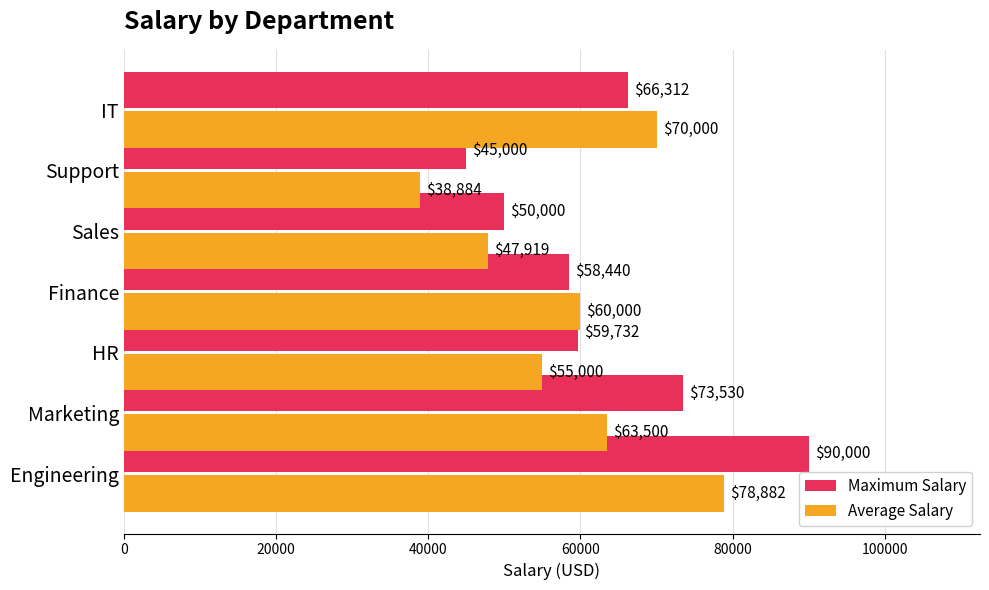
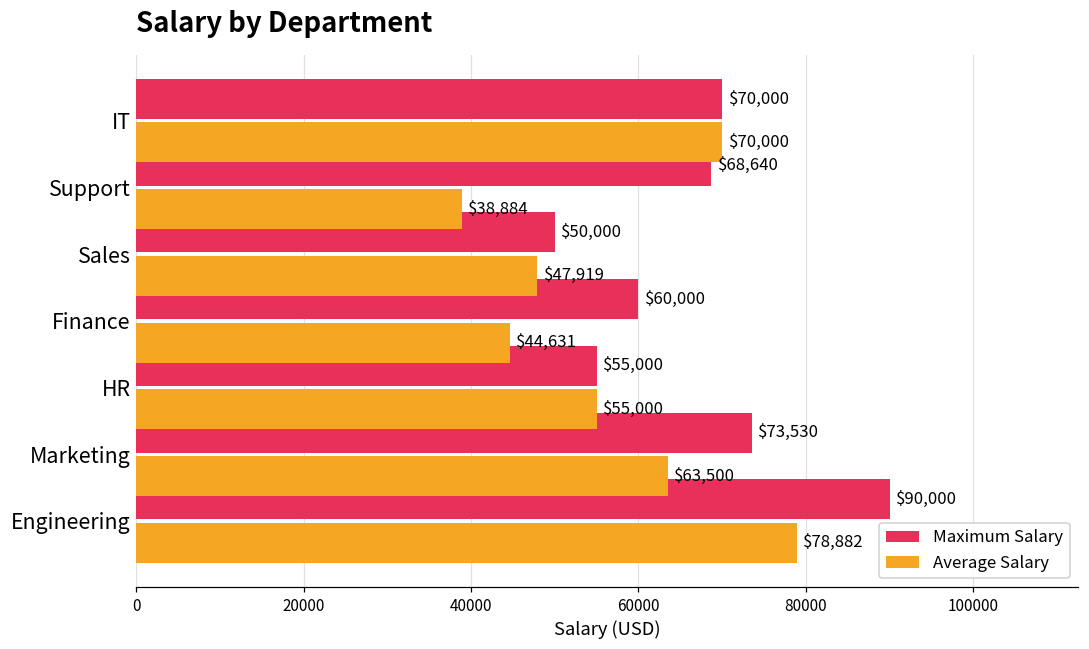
  {
    "Maximum Salary": {
-     "IT": "$66,312",
-     "Support": "$45,000",
+     "IT": "$70,000",
+     "Support": "$68,640",
      "Sales": "$50,000",
-     "Finance": "$58,440",
-     "HR": "$59,732",
+     "Finance": "$60,000",
+     "HR": "$55,000",
      "Marketing": "$73,530",
      "Engineering": "$90,000"
    },
    "Average Salary": {
      "IT": "$70,000",
      "Support": "$38,884",
      "Sales": "$47,919",
-     "Finance": "$60,000",
+     "Finance": "$44,631",
      "HR": "$55,000",
      "Marketing": "$63,500",
      "Engineering": "$78,882"
    }
  }
